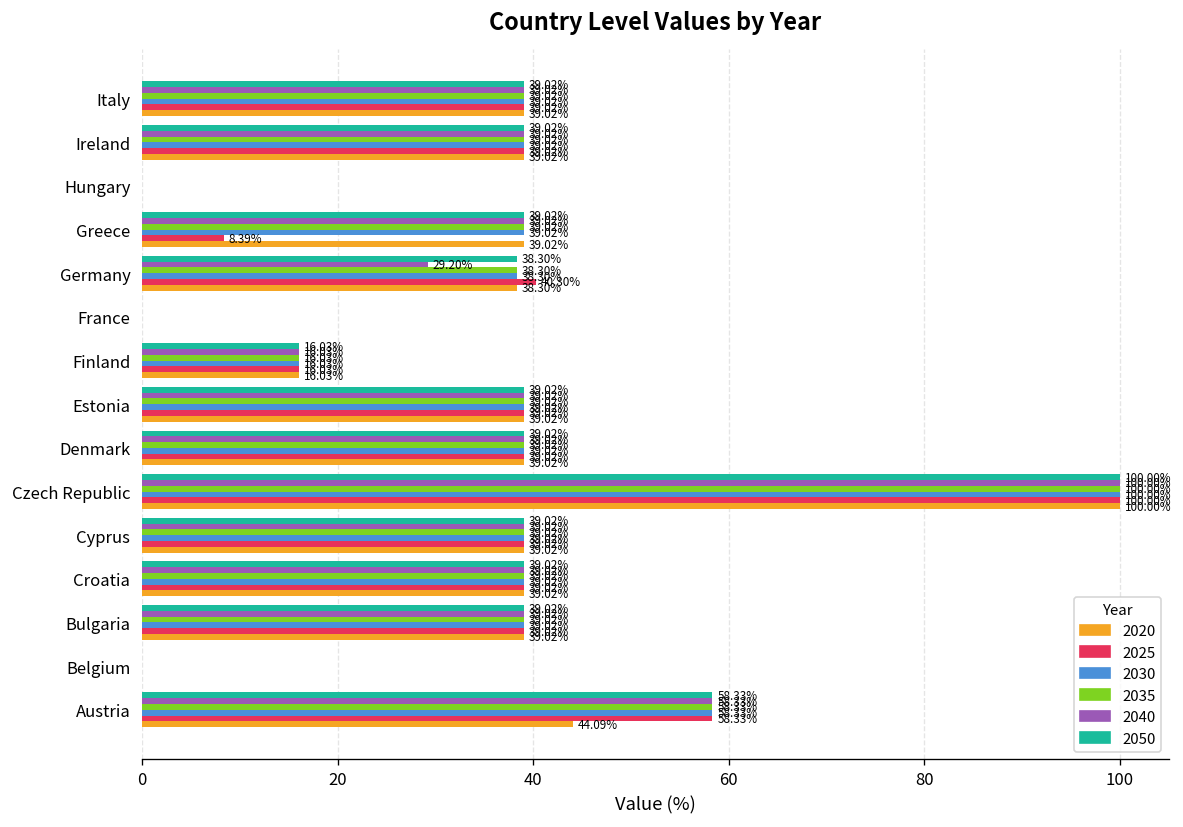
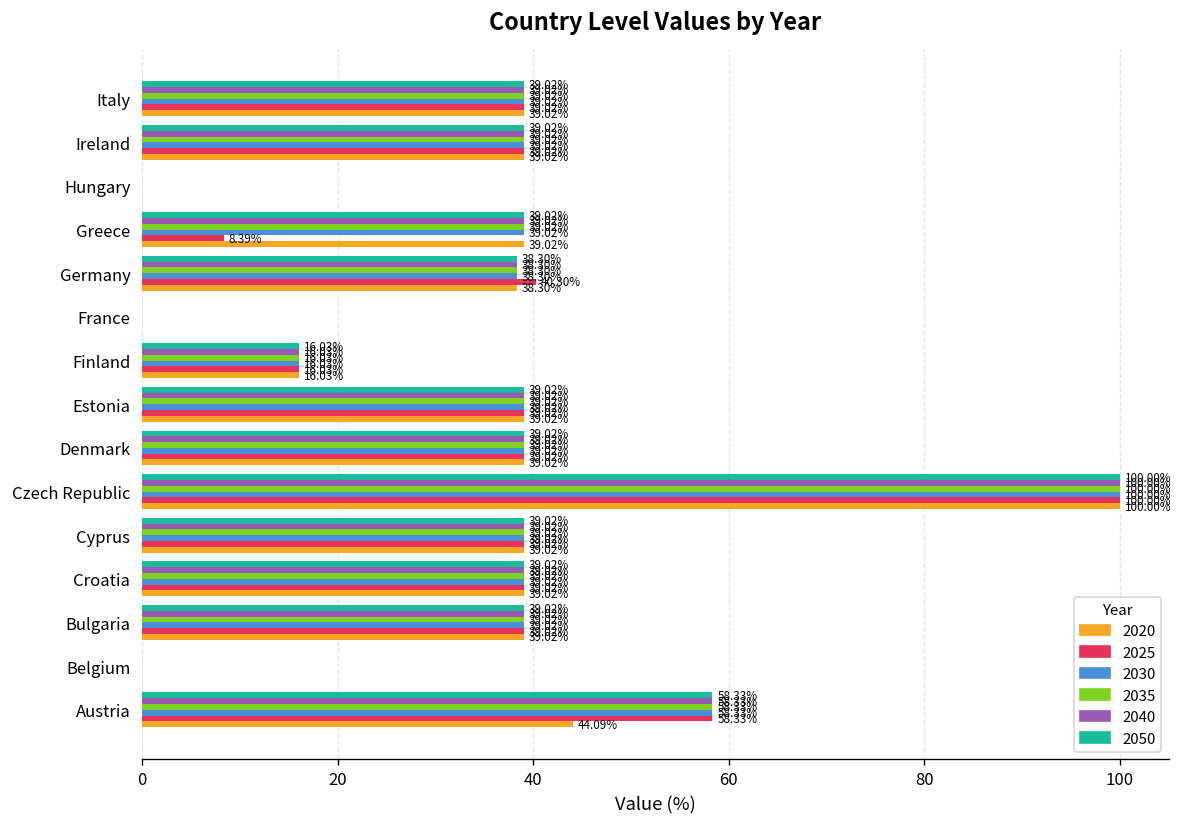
  {
    "2020": {
      "Greece": "39.02%",
      "Austria": "44.09%"
    },
    "2025": {
      "Greece": "8.39%"
    },
    "2030": {
      "Hungary": "0",
      "France": "0",
      "Belgium": "0"
    },
    "2035": {
      "Hungary": "0",
      "France": "0",
      "Belgium": "0"
    },
    "2040": {
-     "Germany": "29.20%"
+     "Germany": "38.30%"
    },
    "2050": {
      "Germany": "38.30%"
    }
  }
